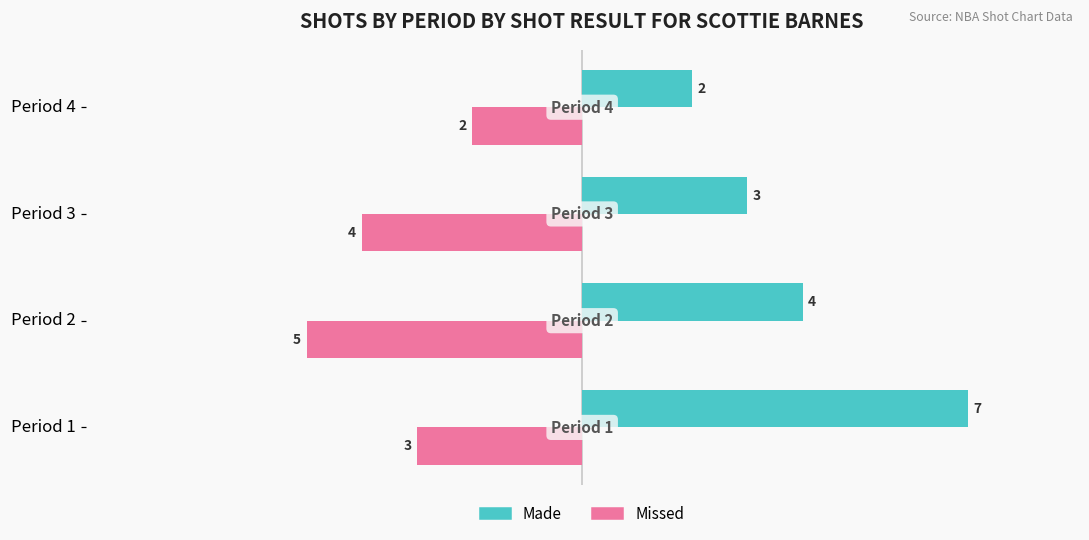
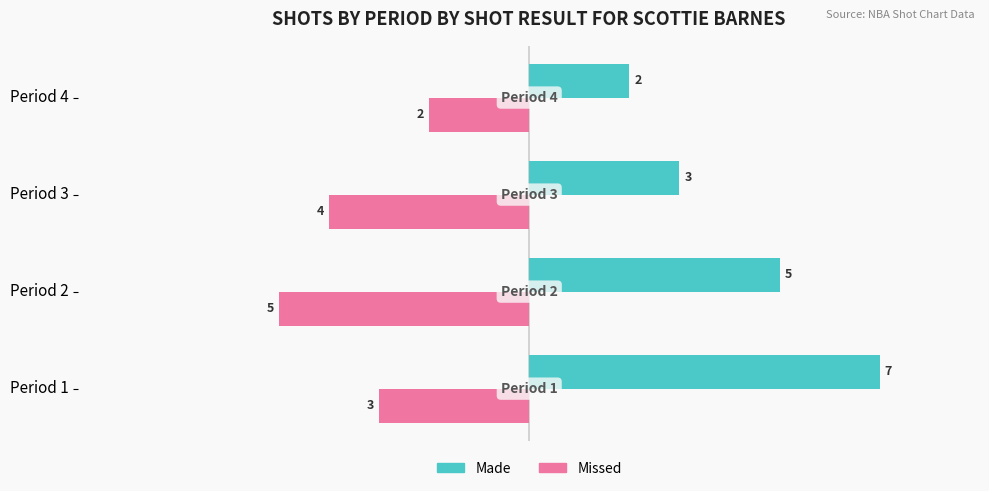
  {
    "Made": {
      "Period 4": 2,
      "Period 3": 3,
-     "Period 2": 4,
+     "Period 2": 5,
      "Period 1": 7
    }
  }
